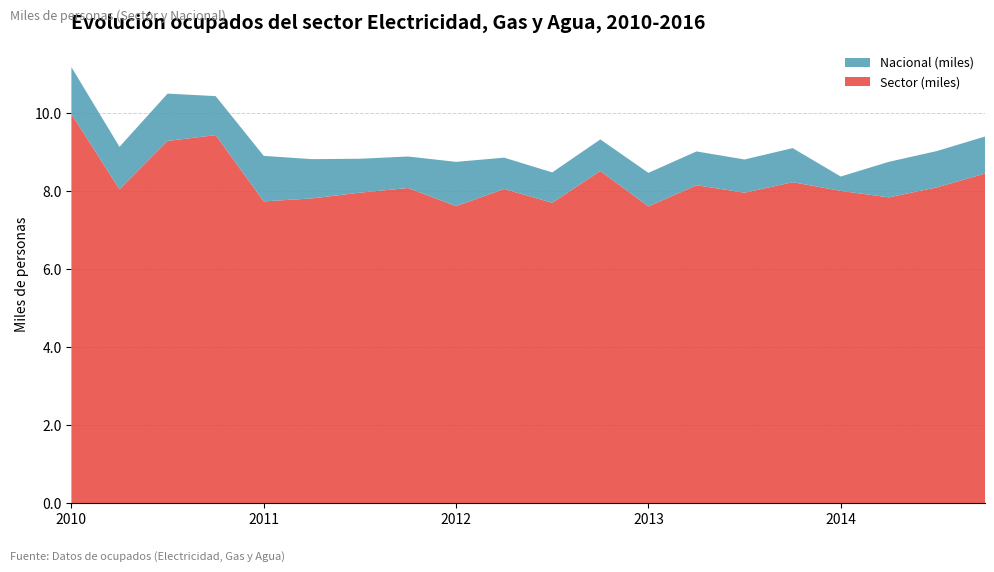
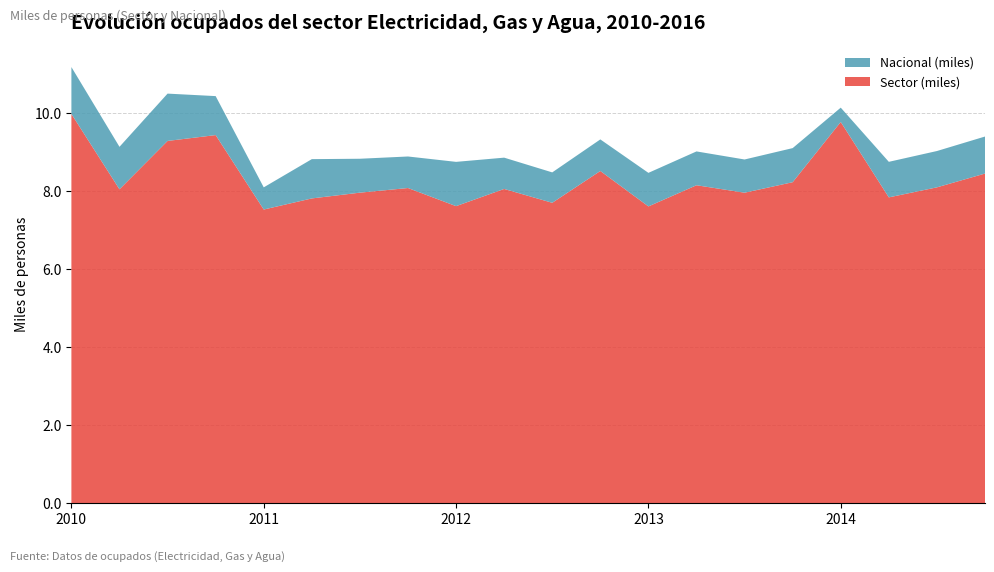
  {
    "Sector (miles)": {
      "2010": 10.0,
-     "2011": 7.7,
+     "2011": 7.5,
      "2012": 7.6,
      "2013": 7.6,
-     "2014": 8.0
+     "2014": 9.8
    },
    "Nacional (miles)": {
      "2010": 1.2,
-     "2011": 1.2,
+     "2011": 0.6,
      "2012": 1.1,
      "2013": 0.9,
      "2014": 0.4
    }
  }
